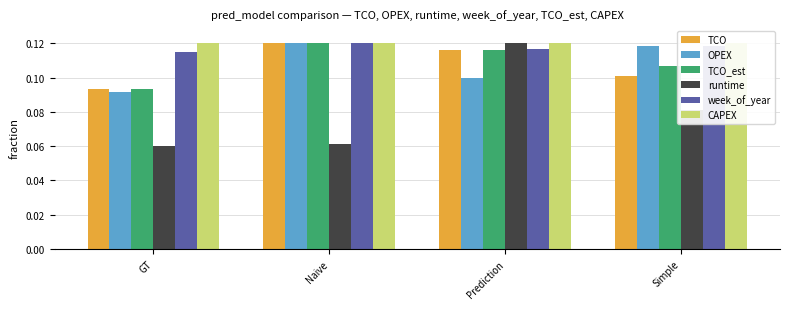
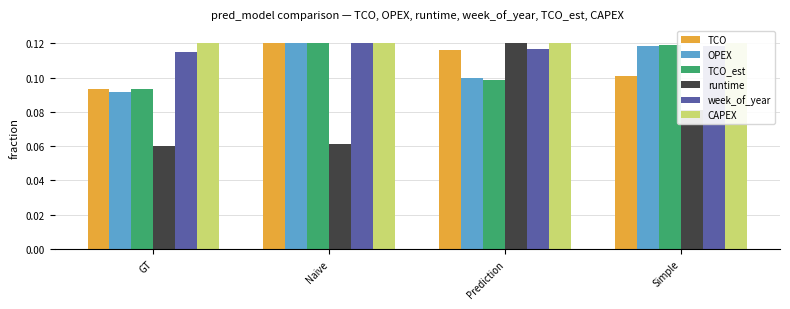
  {
    "TCO": {
      "GT": 0.093,
      "Naive": 0.120,
      "Prediction": 0.116,
      "Simple": 0.101
    },
    "OPEX": {
      "GT": 0.092,
      "Naive": 0.120,
      "Prediction": 0.100,
      "Simple": 0.119
    },
    "TCO_est": {
      "GT": 0.093,
      "Naive": 0.120,
-     "Prediction": 0.116,
-     "Simple": 0.107
+     "Prediction": 0.098,
+     "Simple": 0.119
    },
    "runtime": {
      "GT": 0.060,
      "Naive": 0.062,
      "Prediction": 0.120
    },
    "week_of_year": {
      "GT": 0.115,
      "Naive": 0.120,
      "Prediction": 0.117
    },
    "CAPEX": {
      "GT": 0.120,
      "Naive": 0.120,
      "Prediction": 0.120
    }
  }
